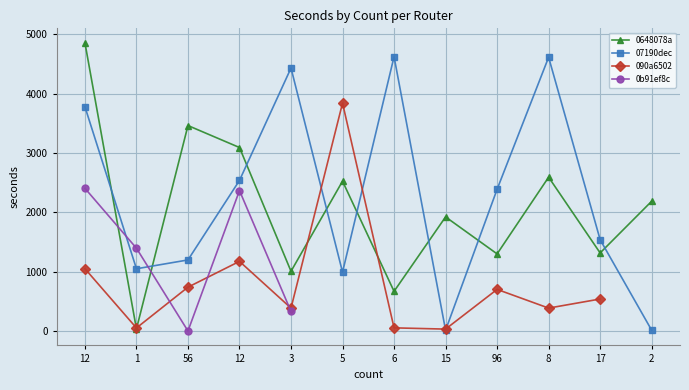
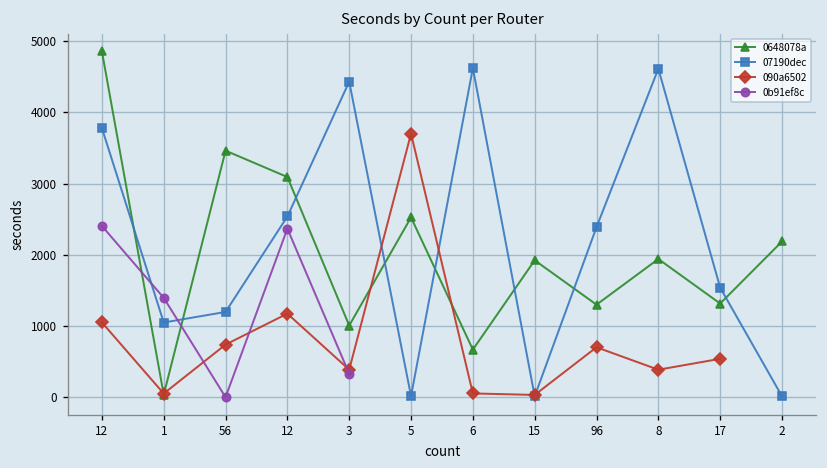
  {
    "0648078a": {
      "56": 3500,
      "3": 1000,
      "5": 2500,
      "6": 700,
      "15": 1900,
      "96": 1300,
-     "8": 2600,
+     "8": 1900,
      "17": 1300,
      "2": 2200
    },
    "07190dec": {
      "1": 1000,
      "56": 1200,
      "3": 4400,
-     "5": 1000,
+     "5": 0,
      "6": 4600,
      "96": 2400,
      "8": 4600,
      "17": 1500,
      "2": 0
    },
    "090a6502": {
      "56": 700,
      "3": 400,
-     "5": 3800,
+     "5": 3700,
      "6": 100,
      "96": 700,
      "8": 400,
      "17": 500
    },
    "0b91ef8c": {
      "1": 1400,
      "56": 0,
      "3": 300
    }
  }
